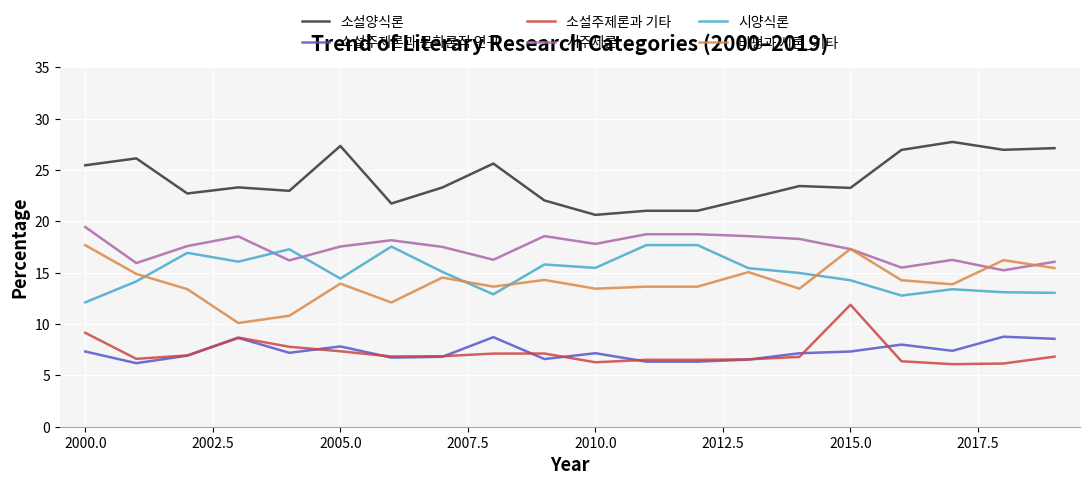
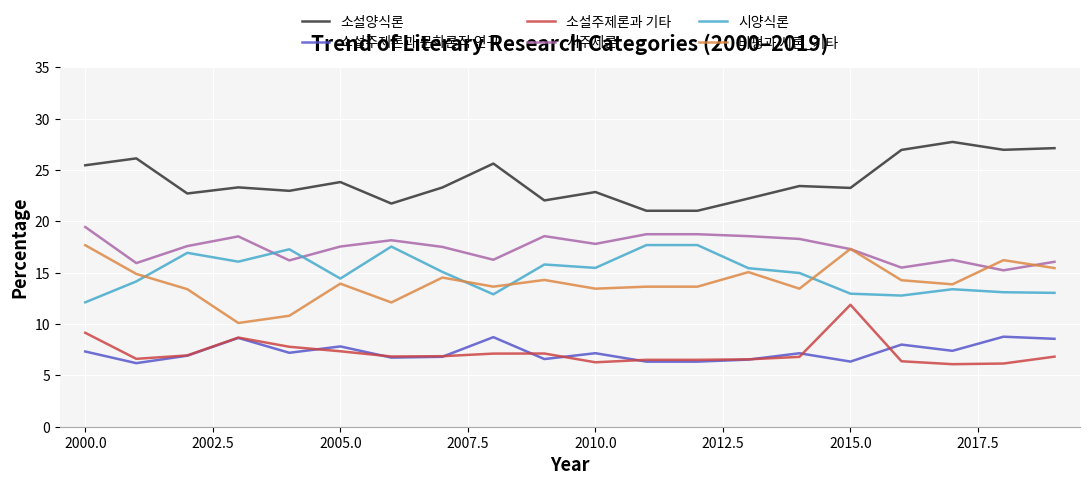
  {
    "소설양식론": {
      "2000.0": 25.5,
-     "2005.0": 27.3,
-     "2010.0": 20.6,
+     "2005.0": 23.8,
+     "2010.0": 22.9,
      "2015.0": 23.3
    },
    "소설주제론과 문화론적 연구": {
      "2000.0": 7.3,
      "2005.0": 7.8,
      "2010.0": 7.2,
-     "2015.0": 7.3
+     "2015.0": 6.3
    },
    "소설주제론과 기타": {
      "2000.0": 9.1,
      "2005.0": 7.3,
      "2010.0": 6.3,
      "2015.0": 11.9
    },
    "시주제론": {
      "2000.0": 19.4,
      "2005.0": 17.5,
      "2010.0": 17.8
    },
    "시양식론": {
      "2000.0": 12.1,
      "2005.0": 14.4,
      "2010.0": 15.5,
-     "2015.0": 14.3
+     "2015.0": 13.0
    },
    "비평과 시론_기타": {
      "2000.0": 17.7,
      "2005.0": 13.9,
      "2010.0": 13.4
    }
  }
